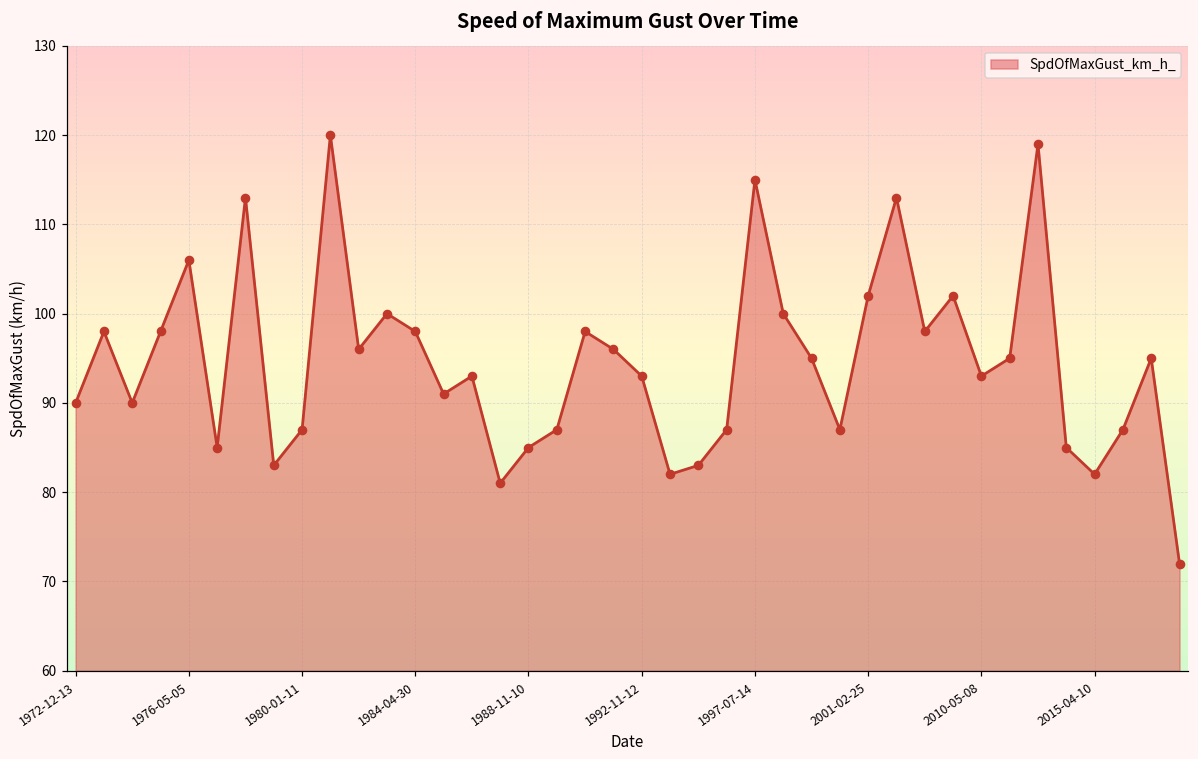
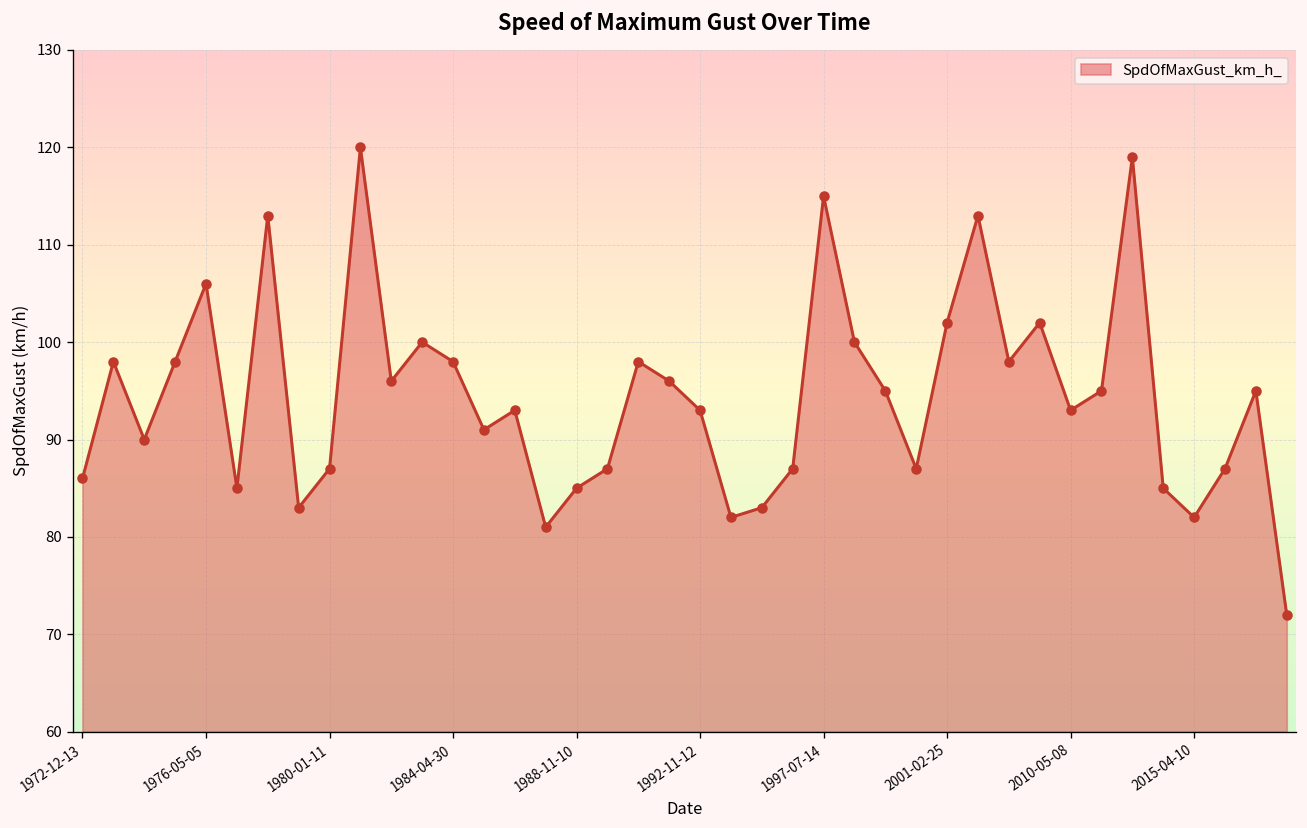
  {
-   "1972-12-13": 90,
+   "1972-12-13": 86,
    "1984-04-30": 98,
    "1988-11-10": 85,
    "1997-07-14": 115
  }
